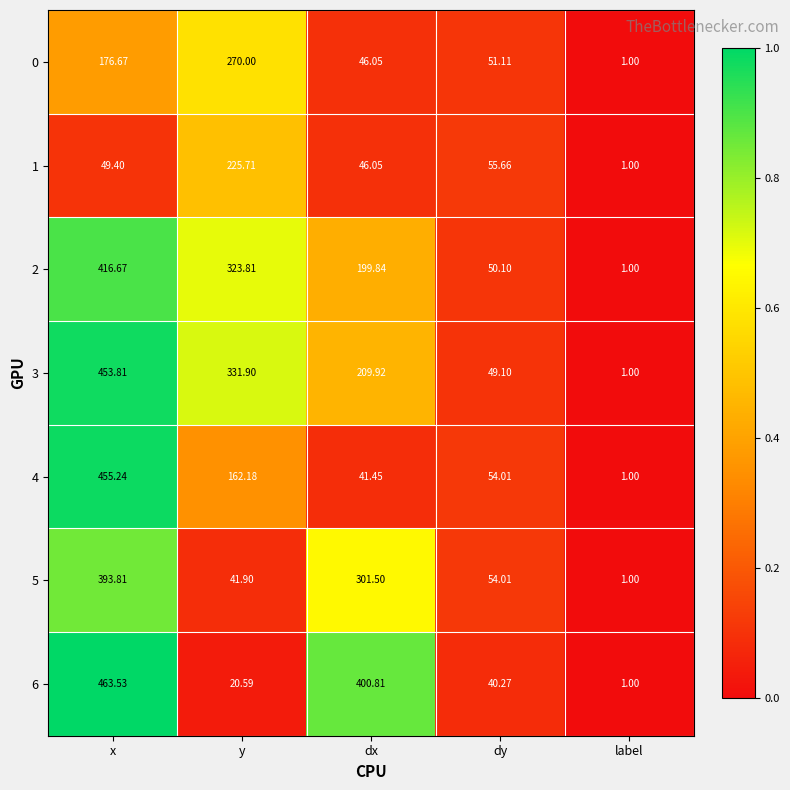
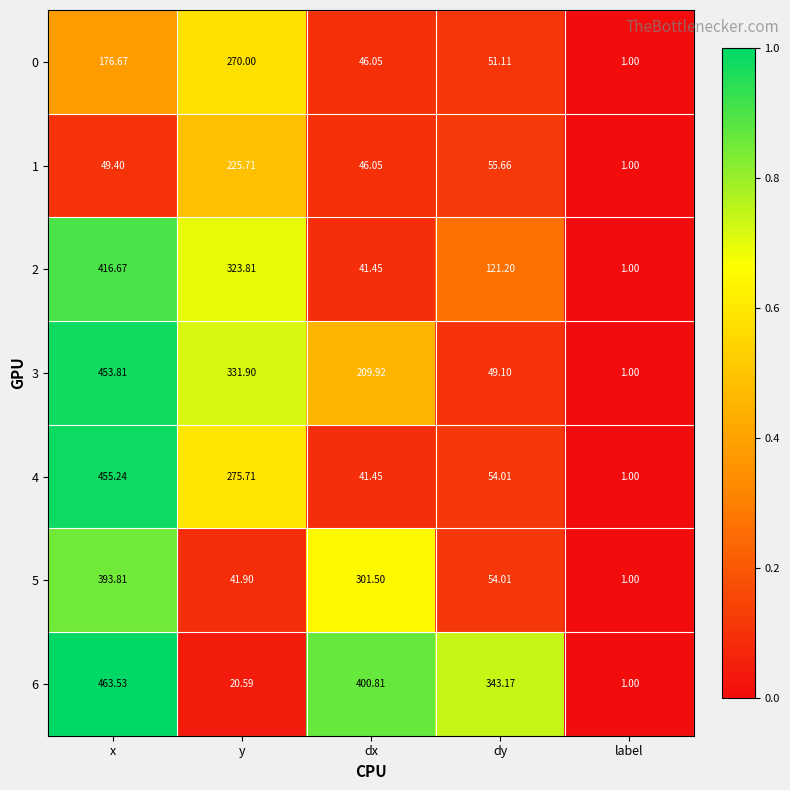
  {
    "0": {
      "x": 176.67,
      "y": 270.00,
      "dx": 46.05,
      "dy": 51.11,
      "label": 1.00
    },
    "1": {
      "x": 49.40,
      "y": 225.71,
      "dx": 46.05,
      "dy": 55.66,
      "label": 1.00
    },
    "2": {
      "x": 416.67,
      "y": 323.81,
-     "dx": 199.84,
-     "dy": 50.10,
+     "dx": 41.45,
+     "dy": 121.20,
      "label": 1.00
    },
    "3": {
      "x": 453.81,
      "y": 331.90,
      "dx": 209.92,
      "dy": 49.10,
      "label": 1.00
    },
    "4": {
      "x": 455.24,
-     "y": 162.18,
+     "y": 275.71,
      "dx": 41.45,
      "dy": 54.01,
      "label": 1.00
    },
    "5": {
      "x": 393.81,
      "y": 41.90,
      "dx": 301.50,
      "dy": 54.01,
      "label": 1.00
    },
    "6": {
      "x": 463.53,
      "y": 20.59,
      "dx": 400.81,
-     "dy": 40.27,
+     "dy": 343.17,
      "label": 1.00
    }
  }
